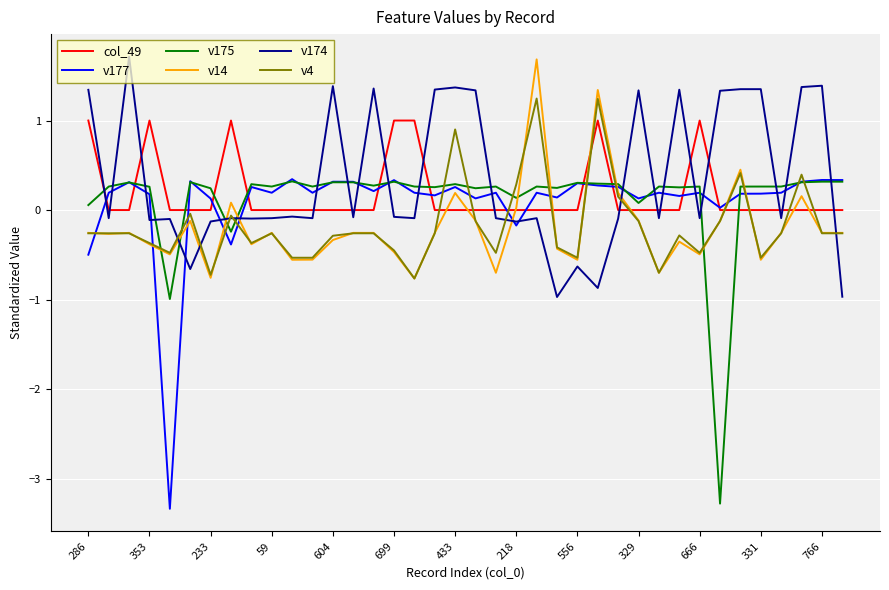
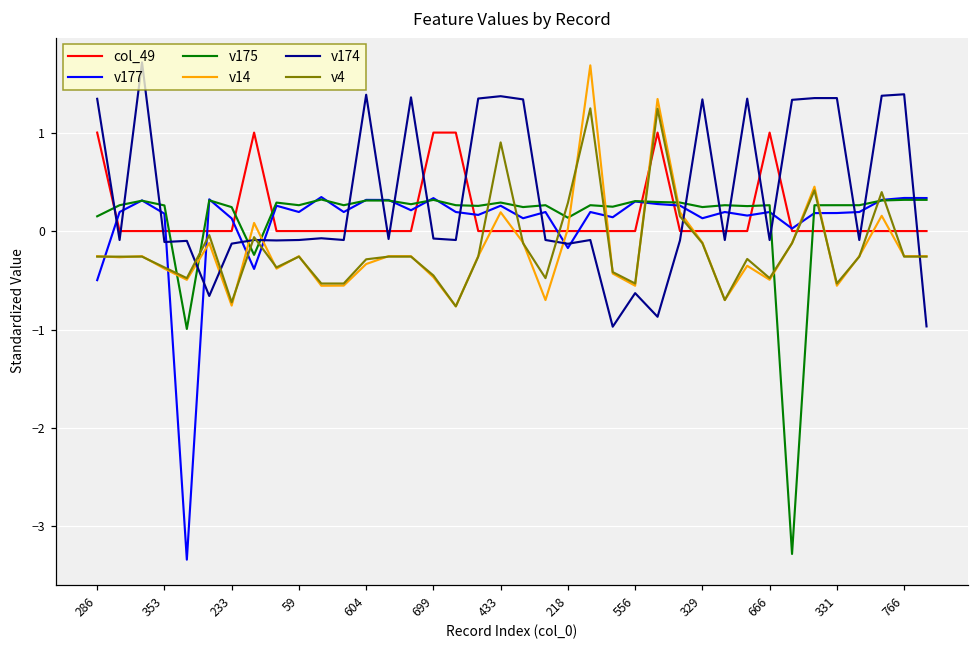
  {
    "col_49": {
      "286": 1,
-     "353": 1,
+     "353": 0,
      "233": 0,
      "59": 0,
      "604": 0,
      "699": 1,
      "433": 0,
      "556": 0,
      "329": 0,
      "666": 1,
      "331": 0,
      "766": 0
    },
    "v177": {
      "286": -0.5,
      "353": 0.2,
      "233": 0.1,
      "59": 0.2,
      "433": 0.3,
      "218": -0.2,
      "329": 0.1,
      "666": 0.2,
      "331": 0.2
    },
    "v175": {
-     "286": 0.06,
+     "286": 0.15,
      "353": 0.3,
      "233": 0.2,
      "59": 0.3,
      "433": 0.3,
      "218": 0.1,
-     "329": 0.1,
+     "329": 0.2,
      "666": 0.3,
      "331": 0.3
    },
    "v14": {
      "233": -0.8,
      "604": -0.3,
      "433": 0.2
    },
    "v174": {
      "286": 1.3,
      "353": -0.1,
      "233": -0.1,
      "59": -0.1,
      "604": 1.4,
      "699": -0.1,
      "433": 1.4,
      "218": -0.1,
      "556": -0.6,
      "329": 1.3,
      "666": -0.1,
      "331": 1.4,
      "766": 1.4
    },
    "v4": {
      "233": -0.7,
      "604": -0.3,
      "433": 0.9,
      "218": 0.3
    }
  }
